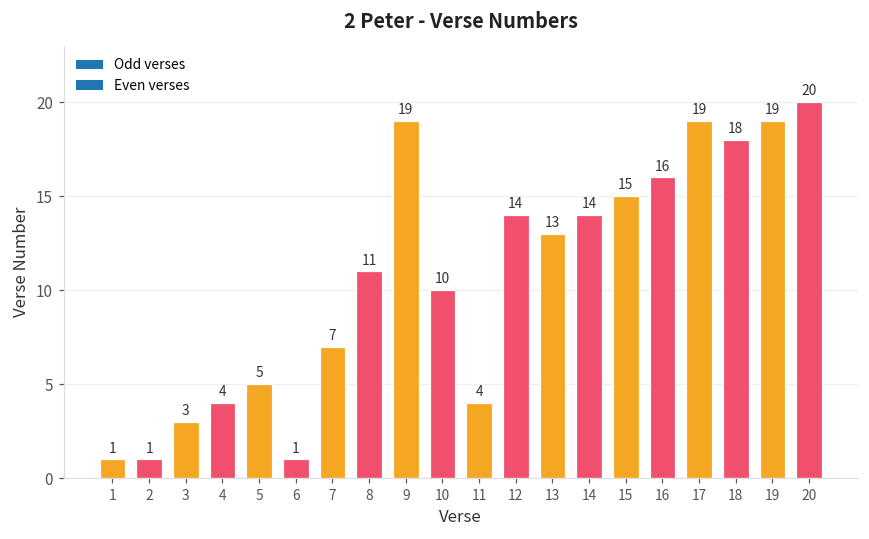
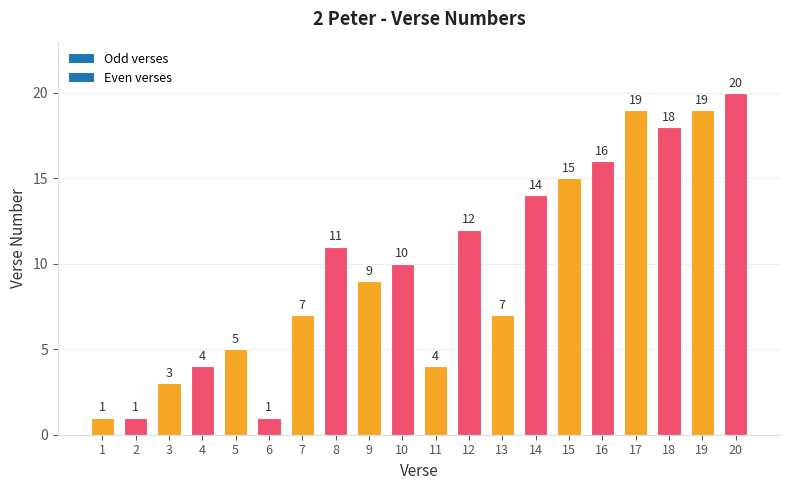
  {
    "1": 1,
    "2": 1,
    "3": 3,
    "4": 4,
    "5": 5,
    "6": 1,
    "7": 7,
    "8": 11,
-   "9": 19,
+   "9": 9,
    "10": 10,
    "11": 4,
-   "12": 14,
-   "13": 13,
+   "12": 12,
+   "13": 7,
    "14": 14,
    "15": 15,
    "16": 16,
    "17": 19,
    "18": 18,
    "19": 19,
    "20": 20
  }
